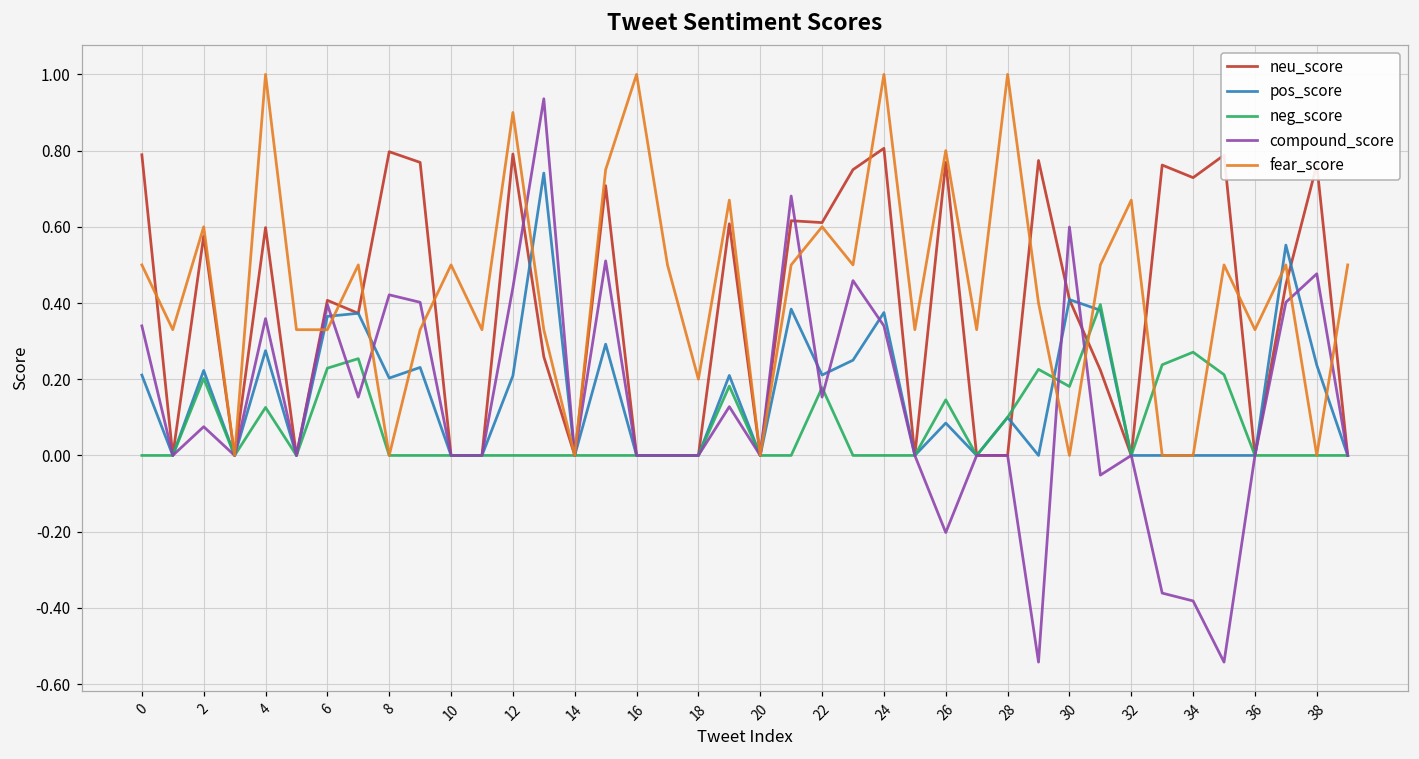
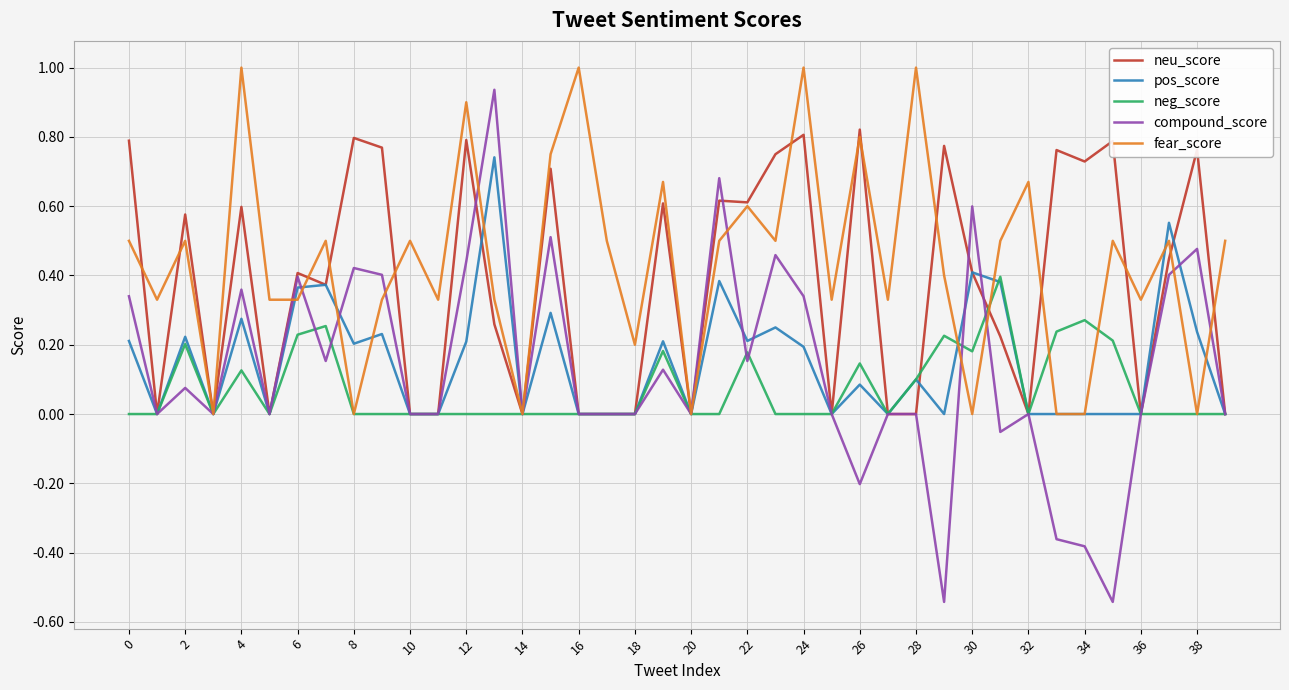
  {
    "neu_score": {
      "0": 0.79,
      "2": 0.58,
      "4": 0.60,
      "6": 0.41,
      "8": 0.80,
      "12": 0.79,
      "22": 0.61,
      "24": 0.81,
-     "26": 0.77,
+     "26": 0.82,
      "34": 0.73
    },
    "pos_score": {
      "0": 0.21,
      "2": 0.22,
      "4": 0.28,
      "6": 0.37,
      "8": 0.20,
      "12": 0.21,
      "22": 0.21,
-     "24": 0.38,
+     "24": 0.19,
      "26": 0.09,
      "38": 0.24
    },
    "neg_score": {
      "0": 0.00,
      "2": 0.20,
      "4": 0.13,
      "6": 0.23,
      "12": 0.00,
      "22": 0.18,
      "24": 0.00,
      "26": 0.15,
      "30": 0.18,
      "34": 0.27
    },
    "compound_score": {
      "0": 0.34,
      "2": 0.08,
      "4": 0.36,
      "6": 0.40,
      "8": 0.42,
      "12": 0.44,
      "22": 0.15,
      "24": 0.34,
      "26": -0.20,
      "30": 0.60,
      "34": -0.38,
      "38": 0.48
    },
    "fear_score": {
      "0": 0.5,
-     "2": 0.6,
+     "2": 0.5,
      "4": 1.0,
      "6": 0.33,
      "10": 0.5,
      "12": 0.9,
      "16": 1.0,
      "18": 0.2,
      "22": 0.6,
      "24": 1.0,
      "26": 0.8,
      "28": 1.0,
      "30": 0.0,
      "32": 0.67,
      "36": 0.33
    }
  }
